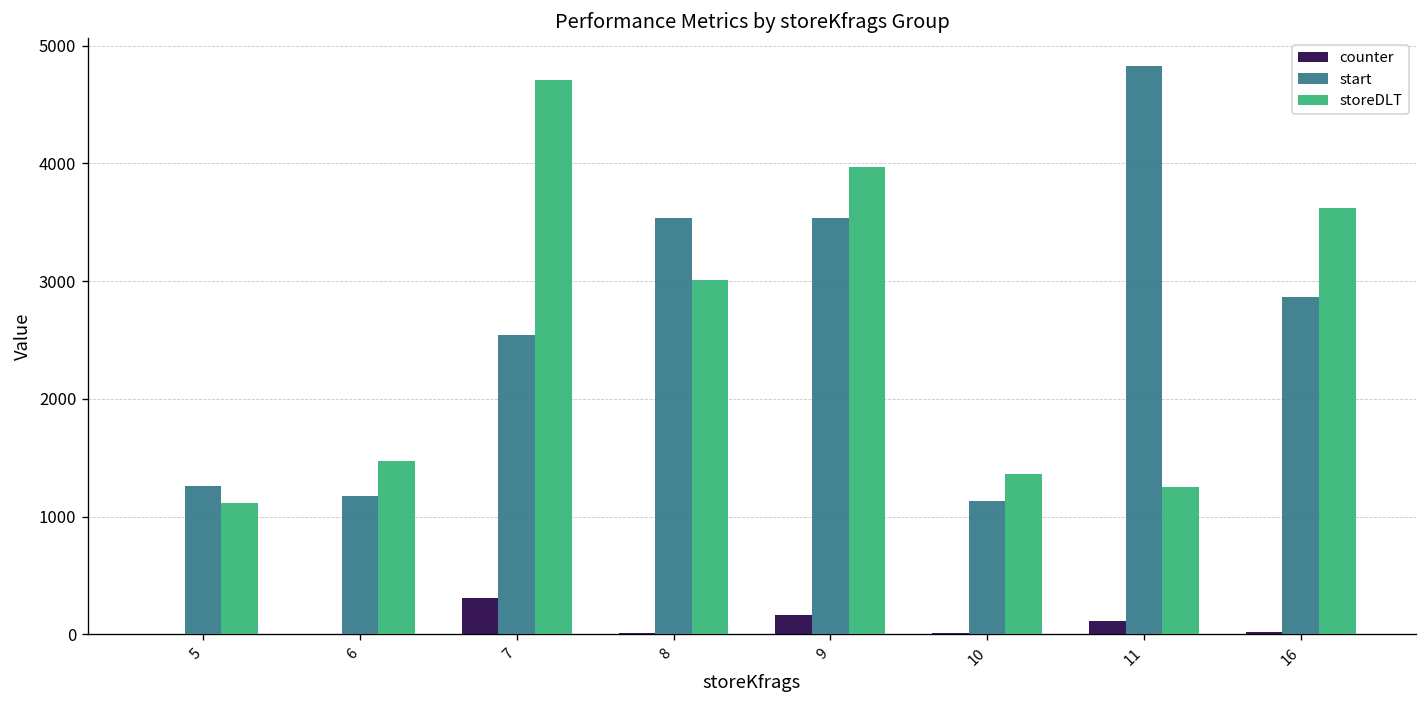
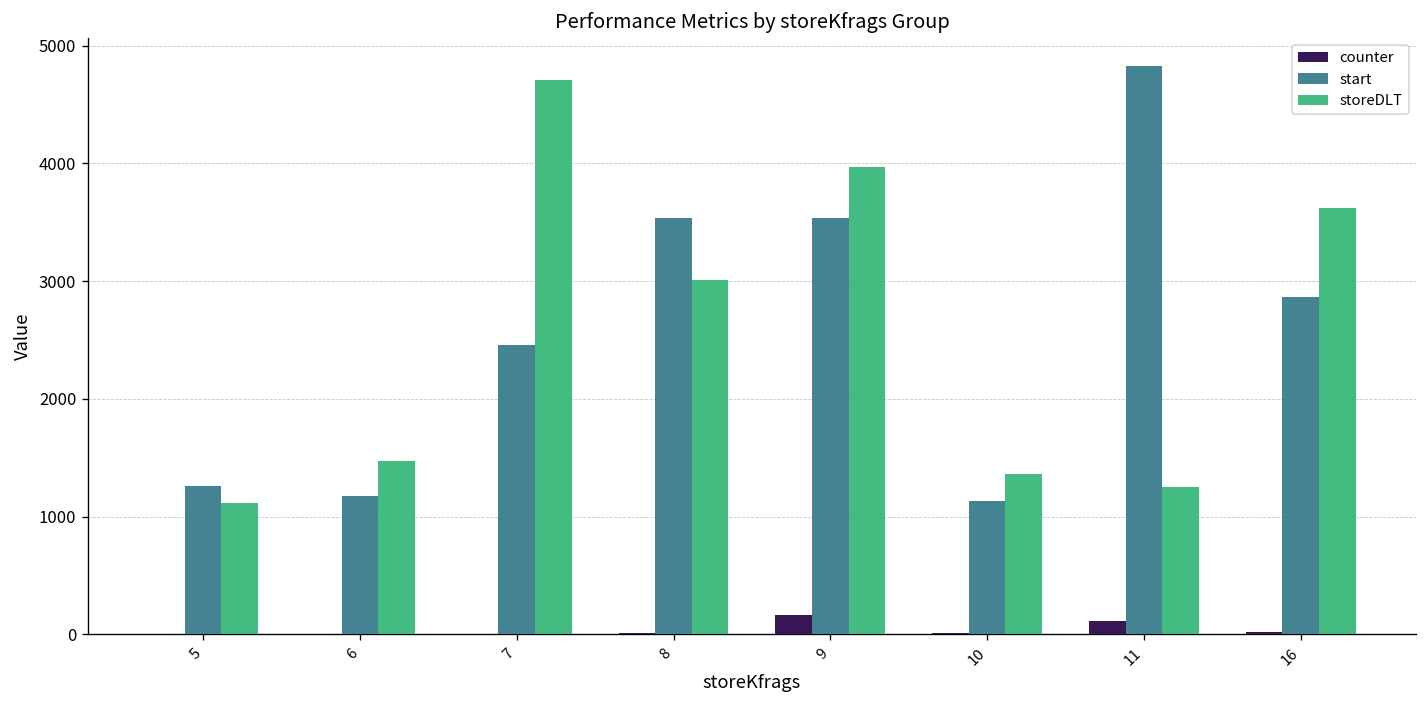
  {
    "counter": {
-     "7": 300,
+     "7": 0,
      "9": 200,
      "11": 100
    },
    "start": {
      "5": 1300,
      "6": 1200,
-     "7": 2550,
+     "7": 2460,
      "8": 3500,
      "9": 3500,
      "10": 1100,
      "11": 4800,
      "16": 2900
    },
    "storeDLT": {
      "5": 1100,
      "6": 1500,
      "7": 4700,
      "8": 3000,
      "9": 4000,
      "10": 1400,
      "11": 1300,
      "16": 3600
    }
  }
